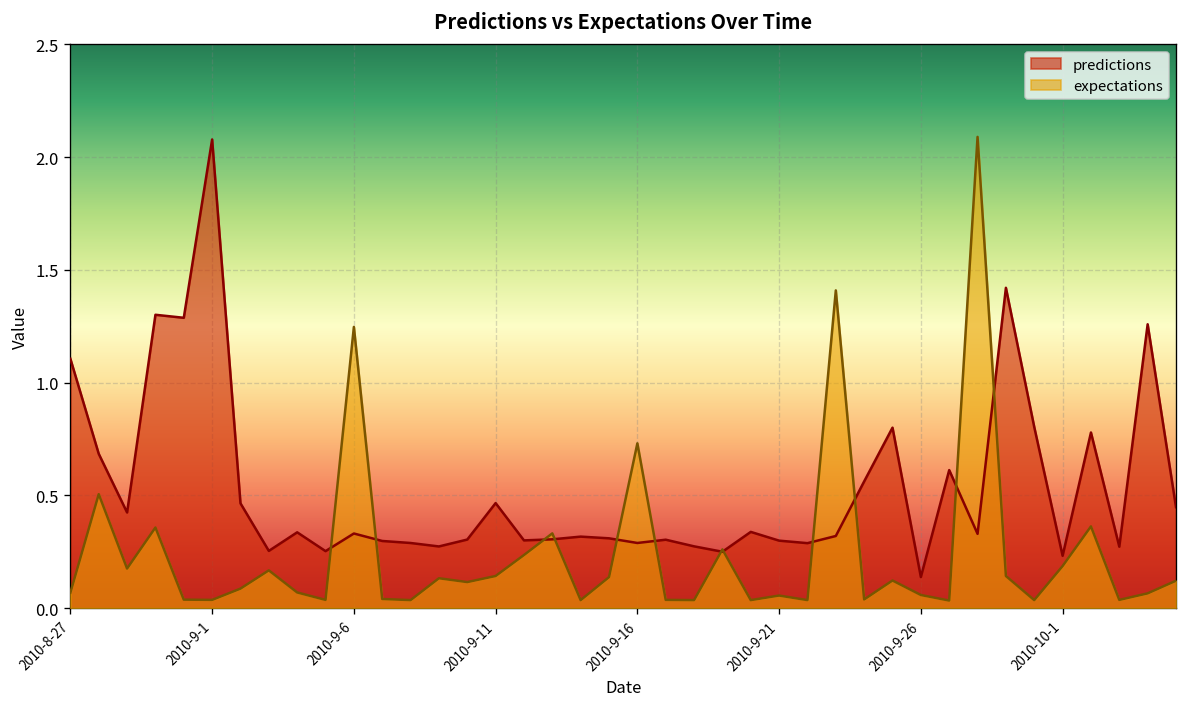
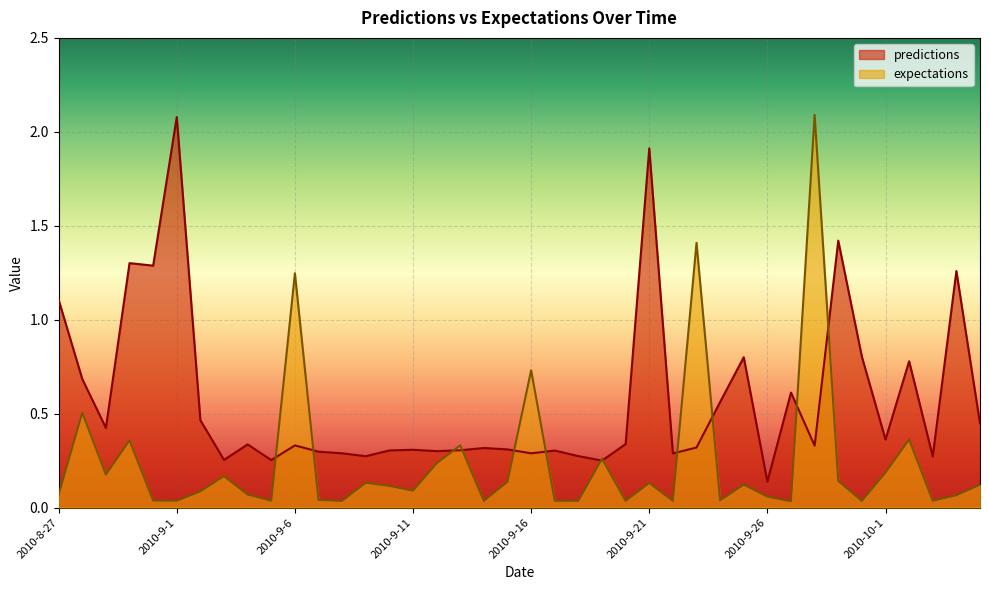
  {
    "predictions": {
      "2010-8-27": 1.11,
      "2010-9-1": 2.08,
      "2010-9-6": 0.33,
-     "2010-9-11": 0.47,
+     "2010-9-11": 0.31,
      "2010-9-16": 0.29,
-     "2010-9-21": 0.30,
+     "2010-9-21": 1.91,
      "2010-9-26": 0.14,
-     "2010-10-1": 0.23
+     "2010-10-1": 0.36
    },
    "expectations": {
      "2010-8-27": 0.07,
      "2010-9-1": 0.04,
      "2010-9-6": 1.25,
-     "2010-9-11": 0.14,
+     "2010-9-11": 0.09,
      "2010-9-16": 0.73,
-     "2010-9-21": 0.06,
+     "2010-9-21": 0.13,
      "2010-9-26": 0.06,
      "2010-10-1": 0.19
    }
  }
